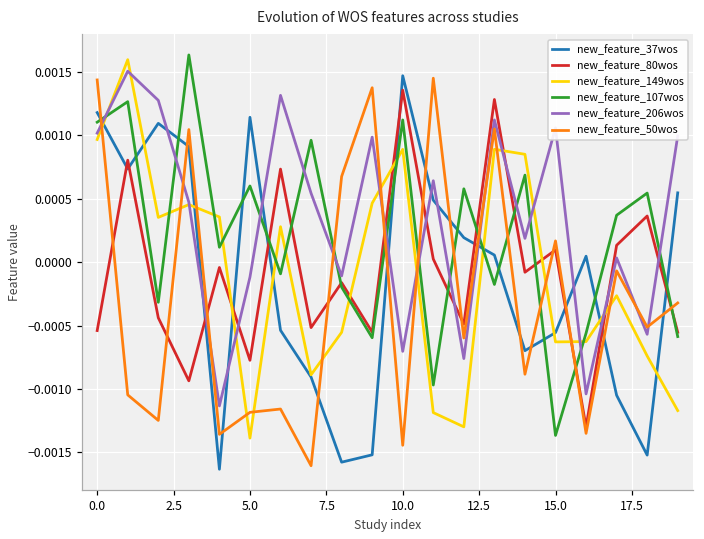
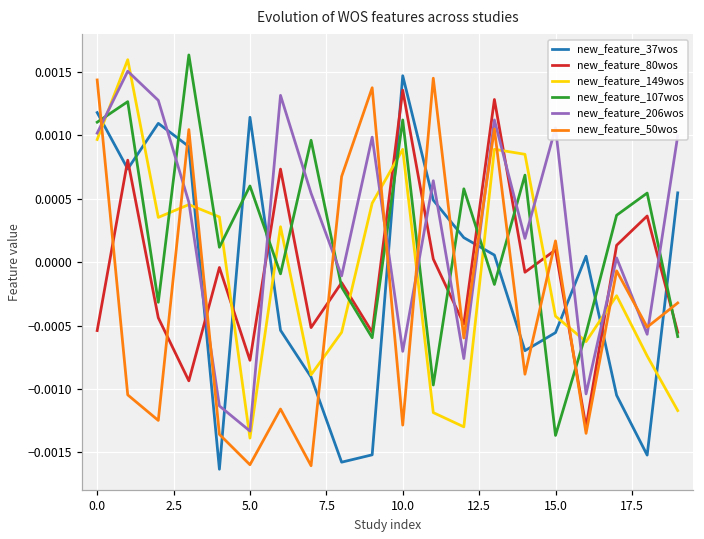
  {
    "new_feature_37wos": {
      "0.0": 0.00118,
      "5.0": 0.00114,
      "10.0": 0.00147,
      "15.0": -0.00055
    },
    "new_feature_80wos": {
      "0.0": -0.00054,
      "5.0": -0.00077,
      "10.0": 0.00136,
      "15.0": 0.00010
    },
    "new_feature_149wos": {
      "0.0": 0.00097,
      "5.0": -0.00139,
      "10.0": 0.00089,
-     "15.0": -0.00063
+     "15.0": -0.00043
    },
    "new_feature_107wos": {
      "0.0": 0.00110,
      "5.0": 0.00060,
      "10.0": 0.00112,
      "15.0": -0.00137
    },
    "new_feature_206wos": {
      "0.0": 0.00102,
-     "5.0": -0.00012,
+     "5.0": -0.00133,
      "10.0": -0.00070
    },
    "new_feature_50wos": {
      "0.0": 0.00144,
-     "5.0": -0.00118,
-     "10.0": -0.00144,
+     "5.0": -0.00160,
+     "10.0": -0.00128,
      "15.0": 0.00017
    }
  }
